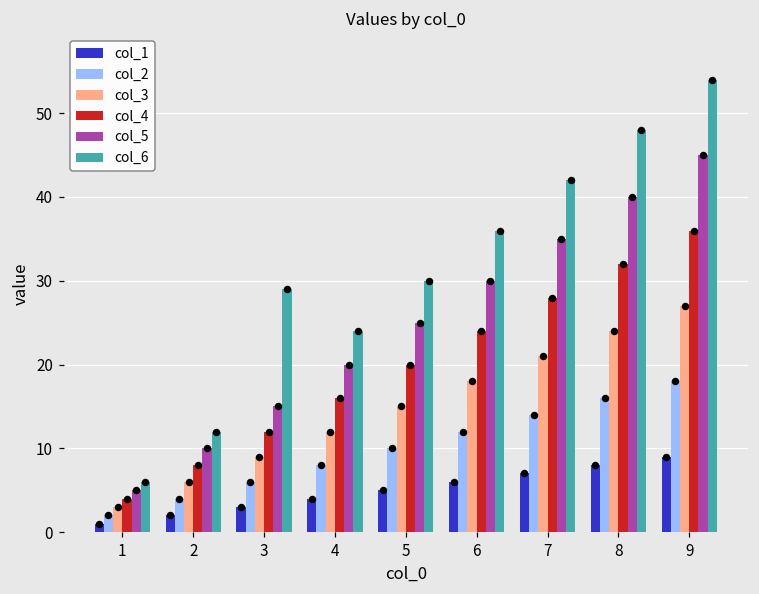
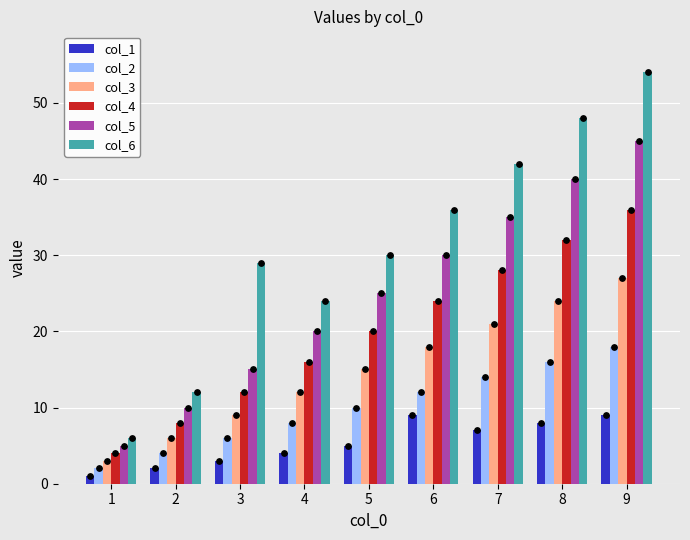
  {
    "col_1": {
      "1": 1,
      "2": 2,
      "3": 3,
      "4": 4,
      "5": 5,
-     "6": 6,
+     "6": 9,
      "7": 7,
      "8": 8,
      "9": 9
    },
    "col_2": {
      "1": 2,
      "2": 4,
      "3": 6,
      "4": 8,
      "5": 10,
      "6": 12,
      "7": 14,
      "8": 16,
      "9": 18
    },
    "col_3": {
      "1": 3,
      "2": 6,
      "3": 9,
      "4": 12,
      "5": 15,
      "6": 18,
      "7": 21,
      "8": 24,
      "9": 27
    },
    "col_4": {
      "1": 4,
      "2": 8,
      "3": 12,
      "4": 16,
      "5": 20,
      "6": 24,
      "7": 28,
      "8": 32,
      "9": 36
    },
    "col_5": {
      "1": 5,
      "2": 10,
      "3": 15,
      "4": 20,
      "5": 25,
      "6": 30,
      "7": 35,
      "8": 40,
      "9": 45
    },
    "col_6": {
      "1": 6,
      "2": 12,
      "3": 29,
      "4": 24,
      "5": 30,
      "6": 36,
      "7": 42,
      "8": 48,
      "9": 54
    }
  }
